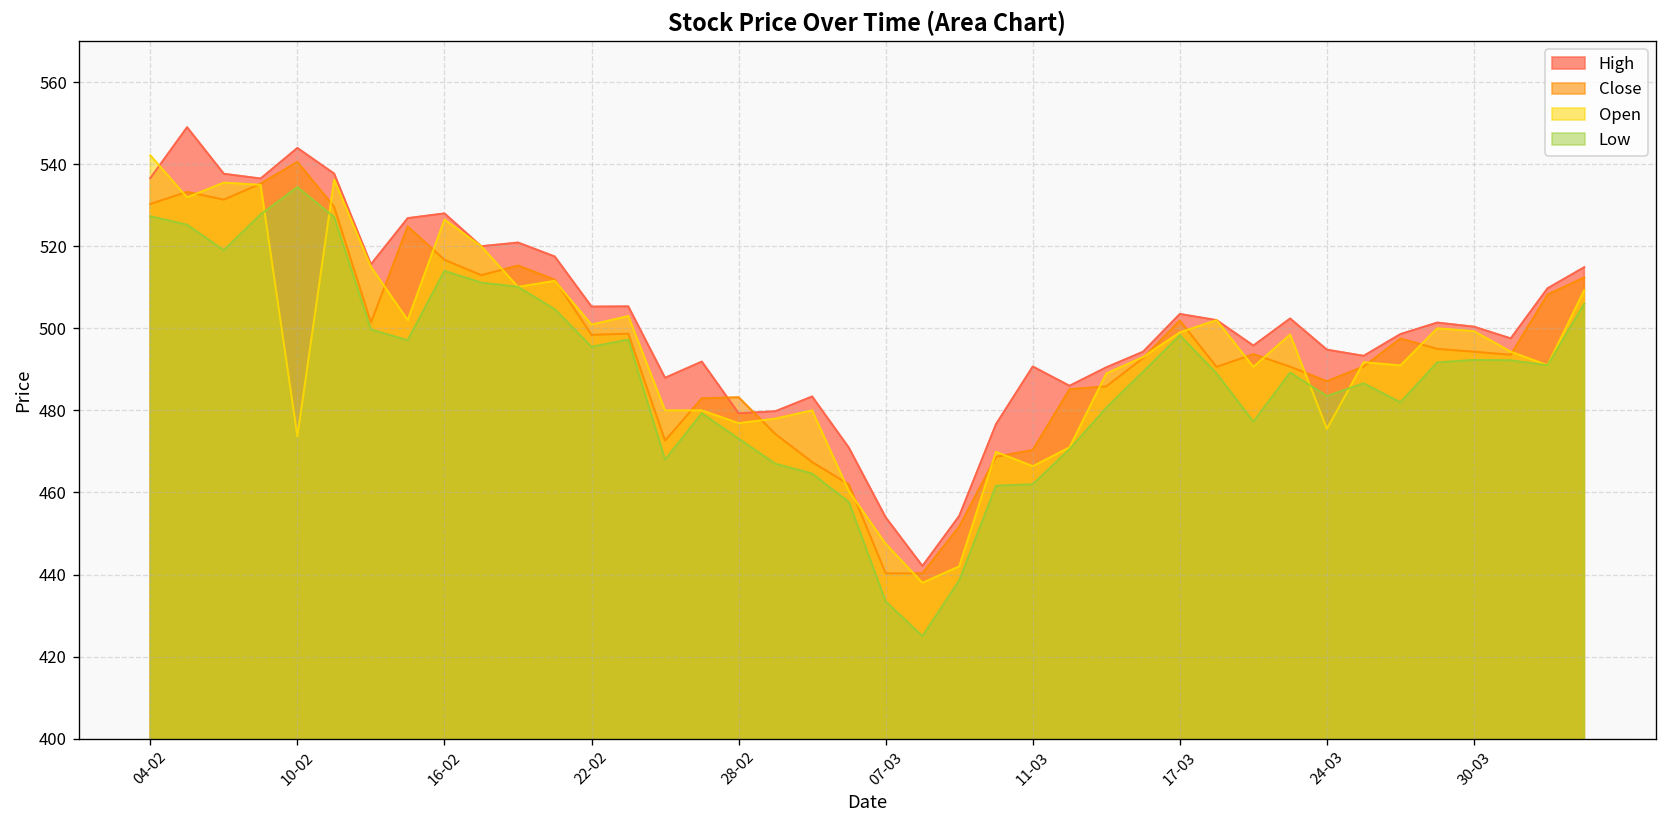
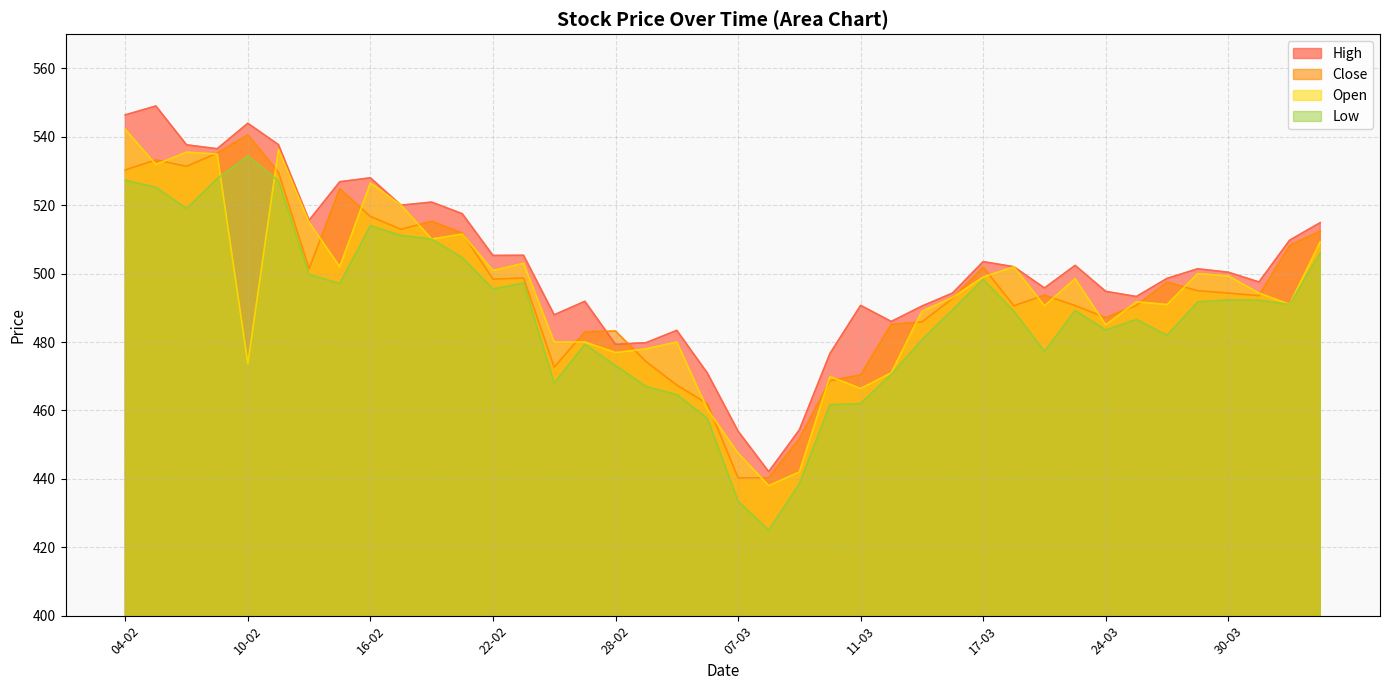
  {
    "High": {
-     "04-02": 537,
+     "04-02": 546,
      "10-02": 544,
      "16-02": 528,
      "22-02": 505,
      "28-02": 479,
      "07-03": 454,
      "11-03": 491,
      "17-03": 504,
      "24-03": 495,
      "30-03": 500
    },
    "Close": {
      "04-02": 530,
      "10-02": 541,
      "16-02": 517,
      "22-02": 498,
      "28-02": 483,
      "07-03": 440,
      "11-03": 470,
      "17-03": 502,
      "24-03": 487,
      "30-03": 494
    },
    "Open": {
      "04-02": 542,
      "10-02": 474,
      "16-02": 527,
      "22-02": 501,
      "28-02": 477,
      "07-03": 448,
      "11-03": 466,
-     "24-03": 476,
+     "24-03": 485,
      "30-03": 499
    },
    "Low": {
      "04-02": 527,
      "10-02": 534,
      "16-02": 514,
      "22-02": 496,
      "28-02": 473,
      "07-03": 433,
      "11-03": 462,
      "24-03": 484,
      "30-03": 492
    }
  }
